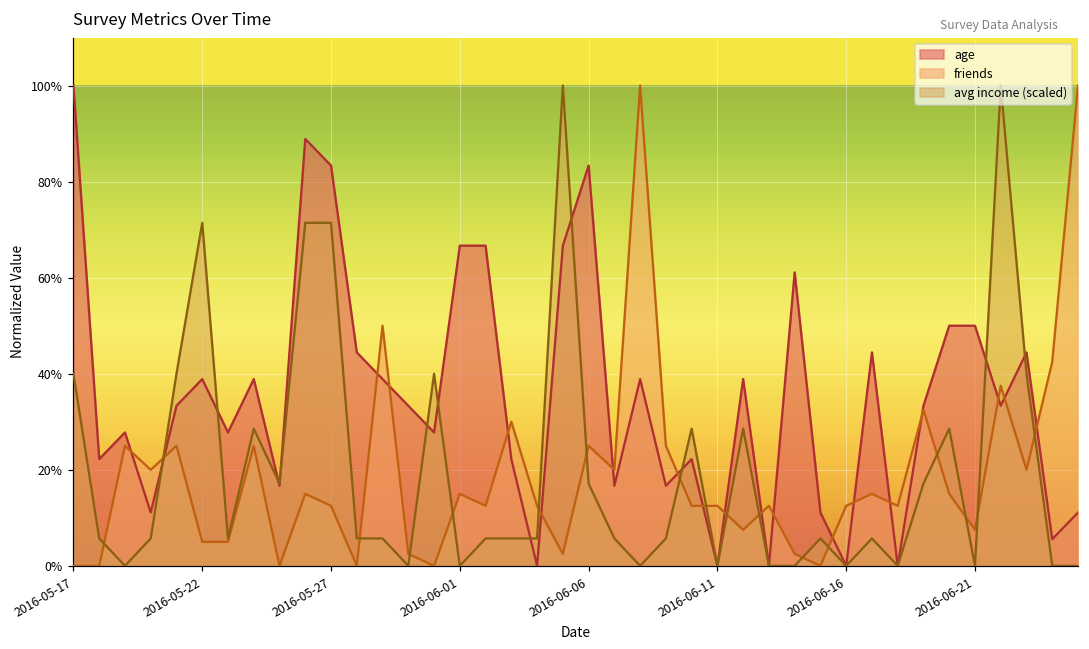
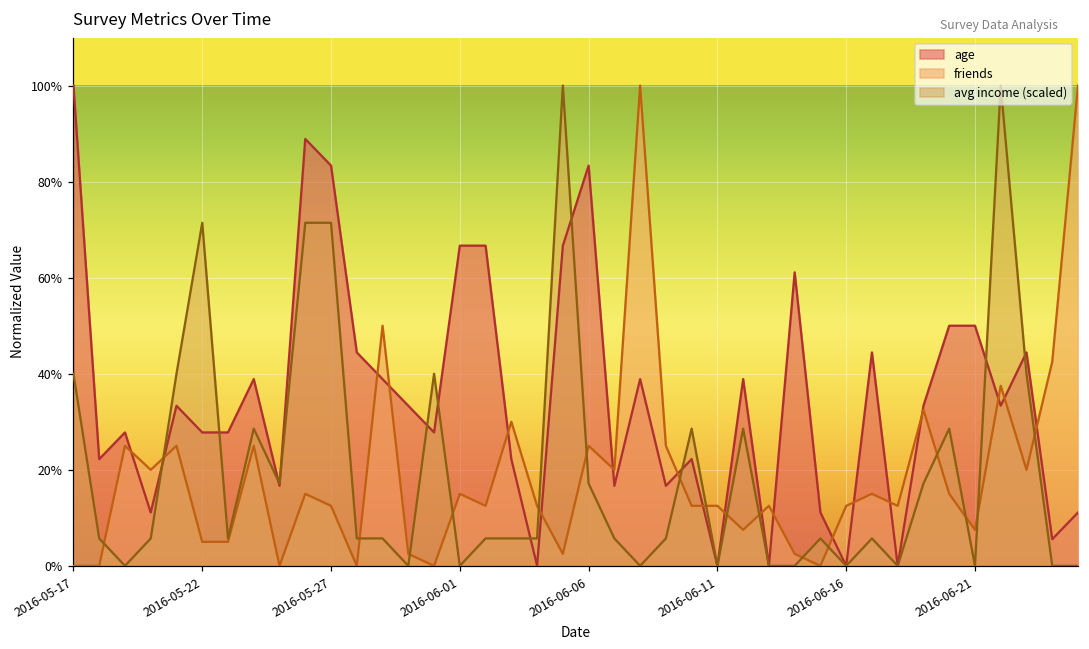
  {
    "age": {
      "2016-05-17": "100%",
-     "2016-05-22": "39%",
+     "2016-05-22": "28%",
      "2016-05-27": "83%",
      "2016-06-01": "67%",
      "2016-06-06": "83%",
      "2016-06-21": "50%"
    }
  }
